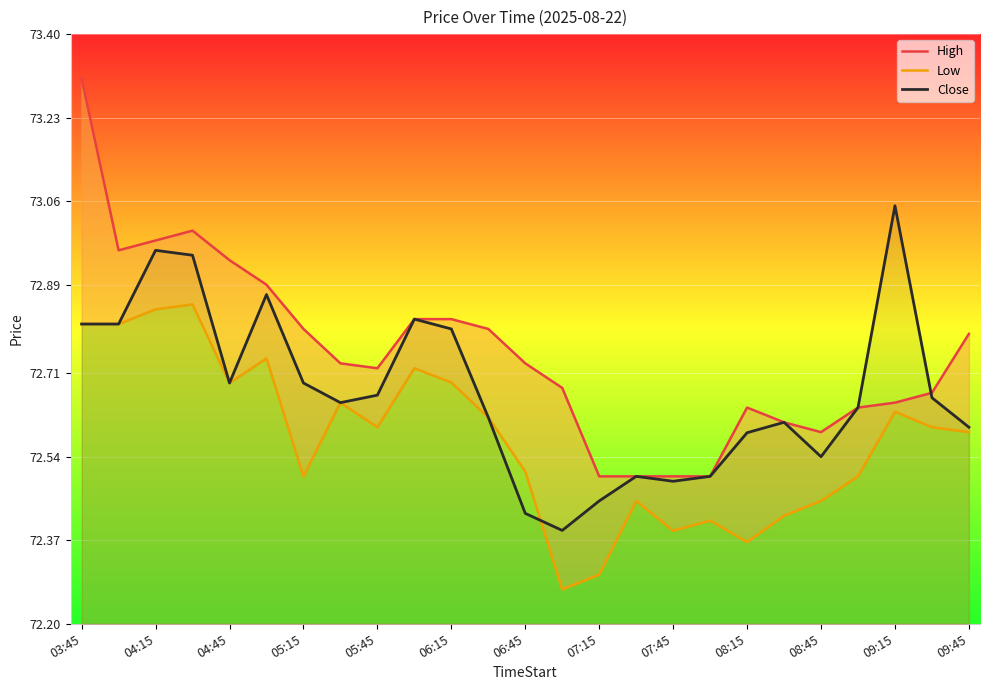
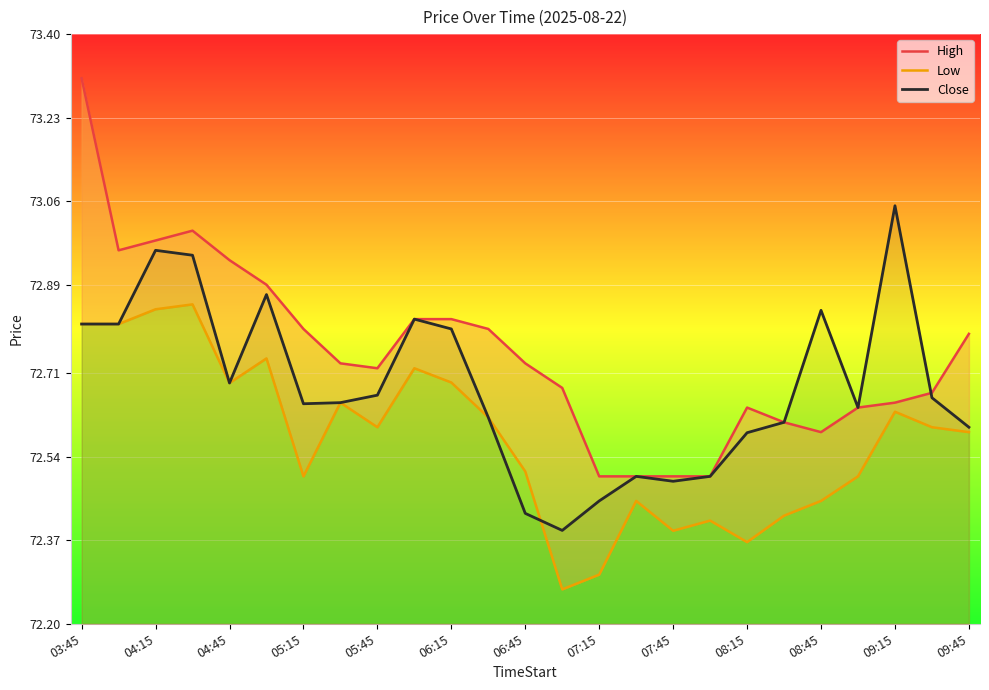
  {
    "Low": {
      "04:15": 72.84,
      "05:15": 72.50,
      "05:45": 72.60,
      "06:15": 72.69,
      "06:45": 72.51,
      "07:15": 72.30,
      "07:45": 72.39,
      "08:15": 72.37,
      "08:45": 72.45,
      "09:15": 72.63,
      "09:45": 72.59
    },
    "Close": {
      "04:15": 72.96,
-     "05:15": 72.69,
+     "05:15": 72.65,
      "05:45": 72.67,
      "06:15": 72.80,
      "06:45": 72.42,
      "07:15": 72.45,
      "07:45": 72.49,
      "08:15": 72.59,
-     "08:45": 72.54,
+     "08:45": 72.84,
      "09:15": 73.05,
      "09:45": 72.60
    }
  }
